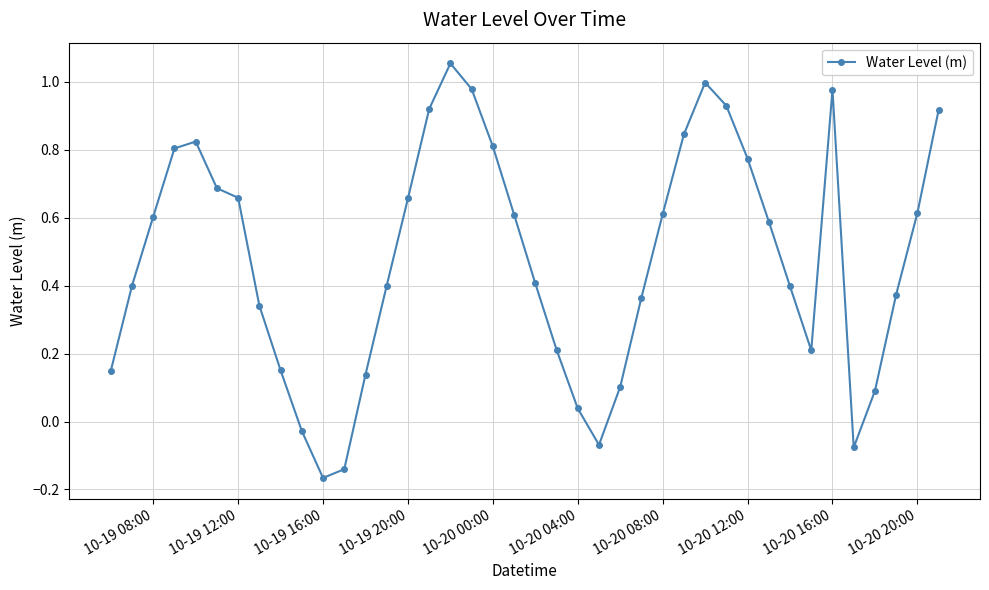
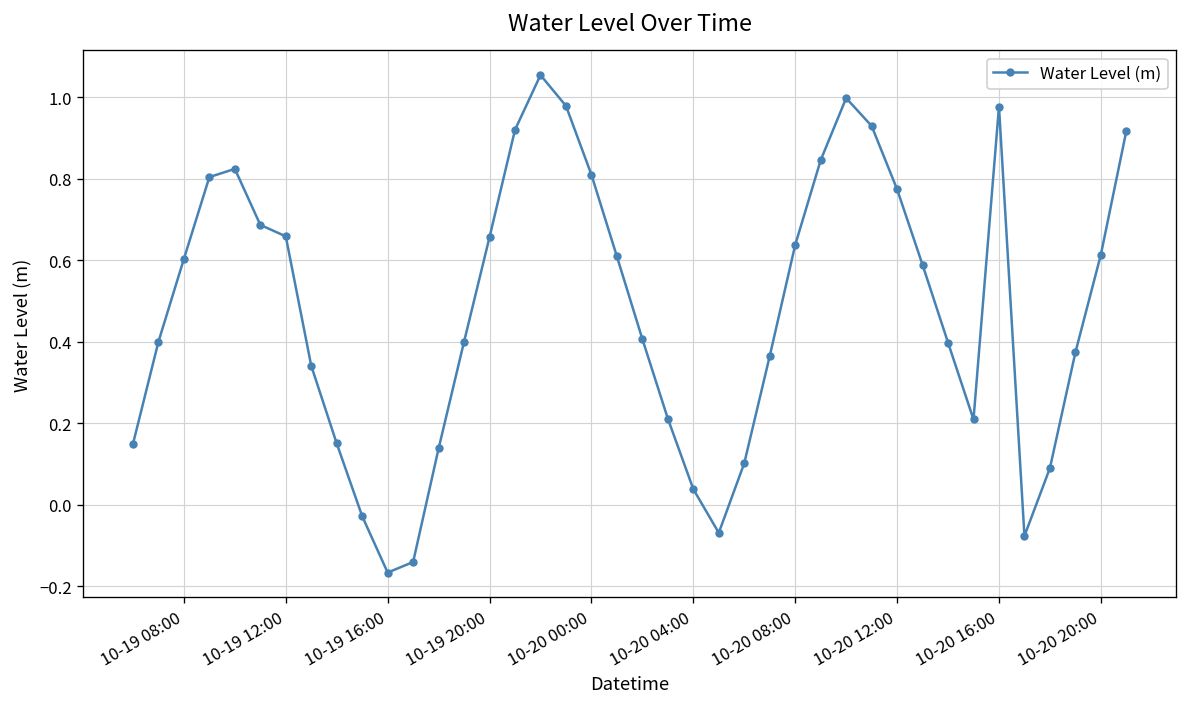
  {
    "10-19 08:00": 0.60,
    "10-19 12:00": 0.66,
    "10-19 16:00": -0.17,
    "10-19 20:00": 0.66,
    "10-20 00:00": 0.81,
    "10-20 04:00": 0.04,
-   "10-20 08:00": 0.61,
+   "10-20 08:00": 0.64,
    "10-20 12:00": 0.77,
    "10-20 16:00": 0.98,
    "10-20 20:00": 0.61
  }
